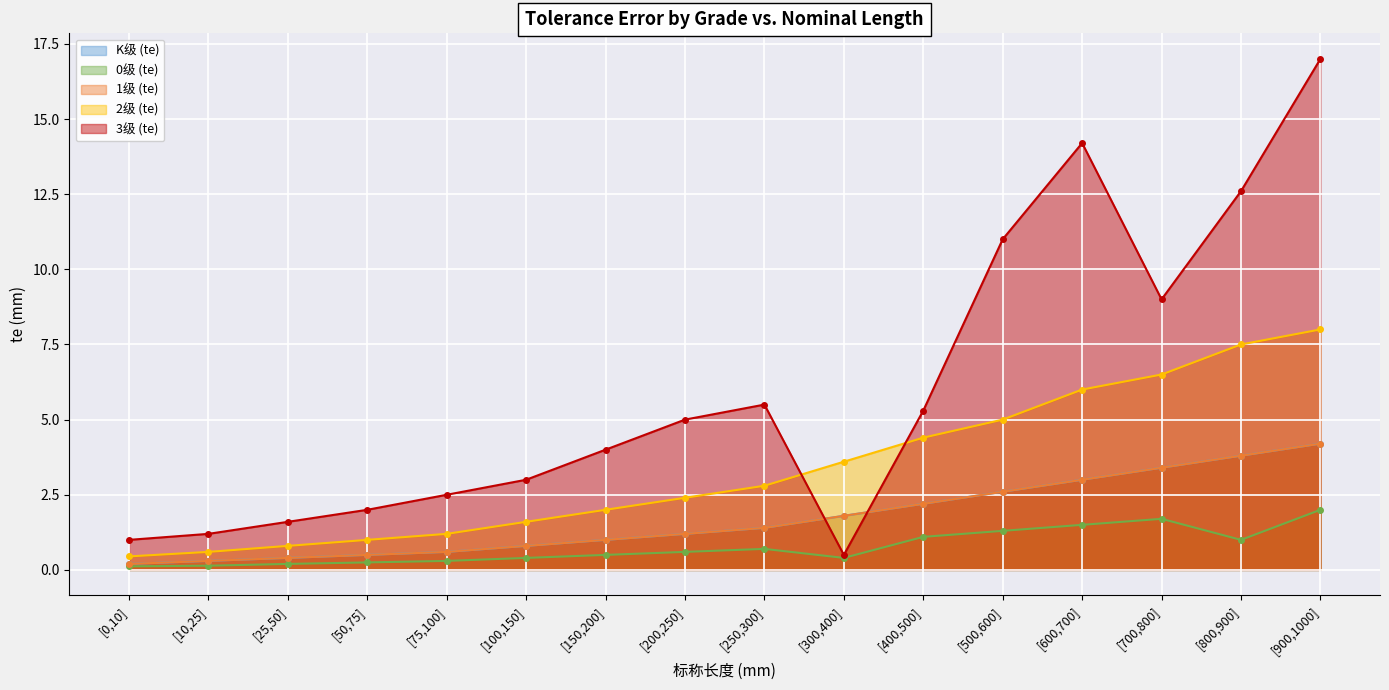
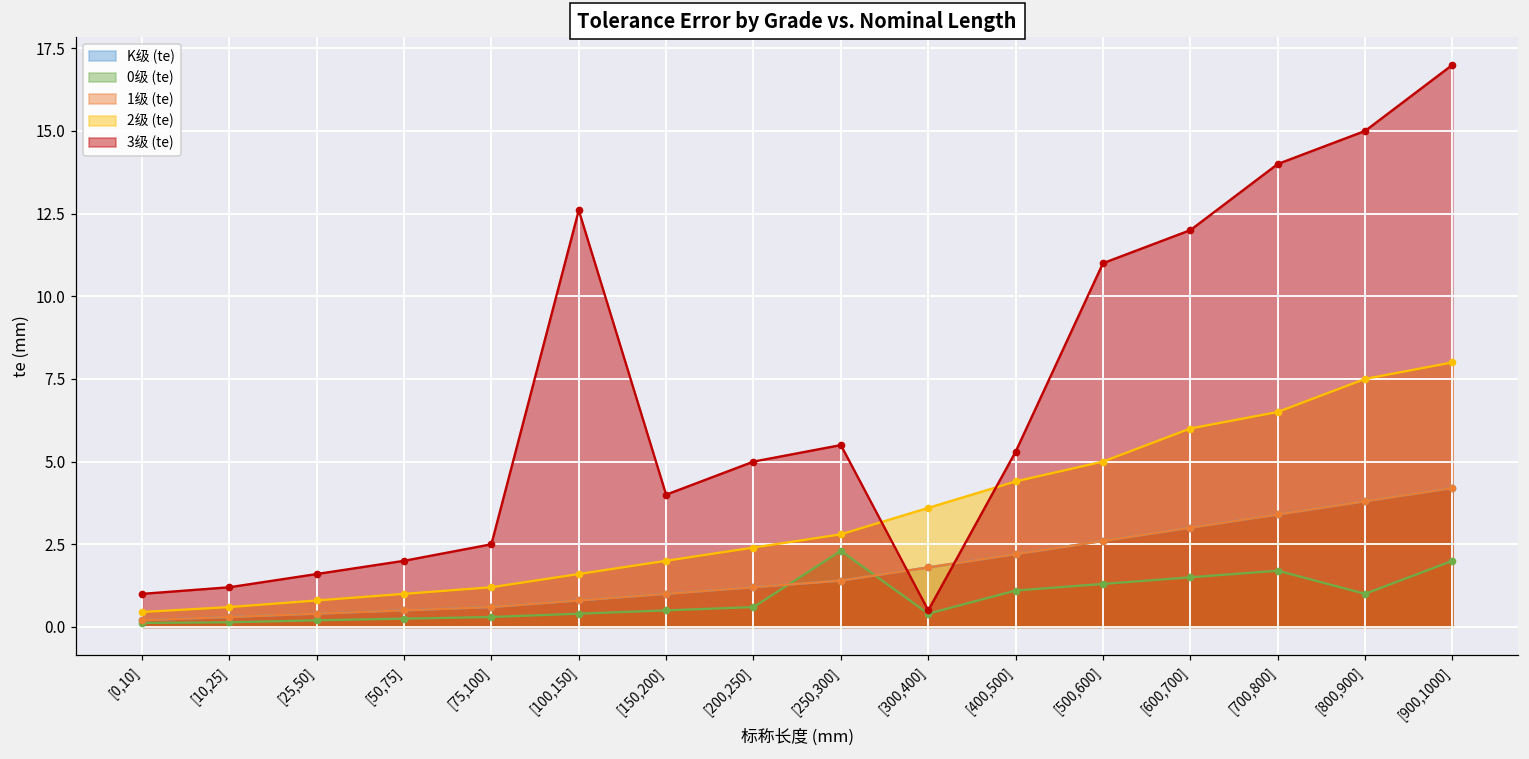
  {
    "0级 (te)": {
      "[10,25]": 0.1,
      "[25,50]": 0.2,
      "[50,75]": 0.3,
      "[75,100]": 0.3,
      "[100,150]": 0.4,
      "[150,200]": 0.5,
      "[200,250]": 0.6,
-     "[250,300]": 0.7,
+     "[250,300]": 2.3,
      "[300,400]": 0.4,
      "[400,500]": 1.1,
      "[500,600]": 1.3,
      "[600,700]": 1.5,
      "[700,800]": 1.7,
      "[800,900]": 1.0,
      "[900,1000]": 2.0
    },
    "3级 (te)": {
      "[0,10]": 1.0,
      "[10,25]": 1.2,
      "[25,50]": 1.6,
      "[50,75]": 2.0,
      "[75,100]": 2.5,
-     "[100,150]": 3.0,
+     "[100,150]": 12.6,
      "[150,200]": 4.0,
      "[200,250]": 5.0,
      "[250,300]": 5.5,
      "[300,400]": 0.5,
      "[400,500]": 5.3,
      "[500,600]": 11.0,
-     "[600,700]": 14.2,
-     "[700,800]": 9,
-     "[800,900]": 12.6,
+     "[600,700]": 12.0,
+     "[700,800]": 14,
+     "[800,900]": 15.0,
      "[900,1000]": 17.0
    }
  }
